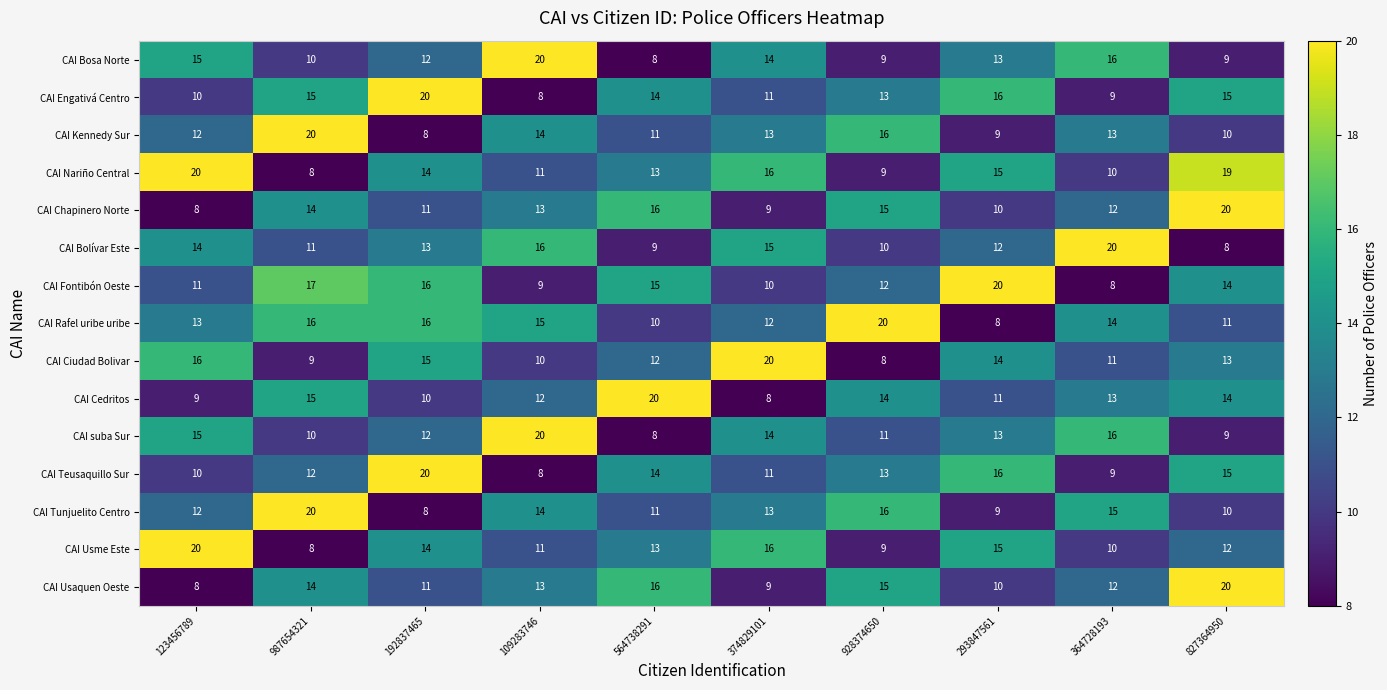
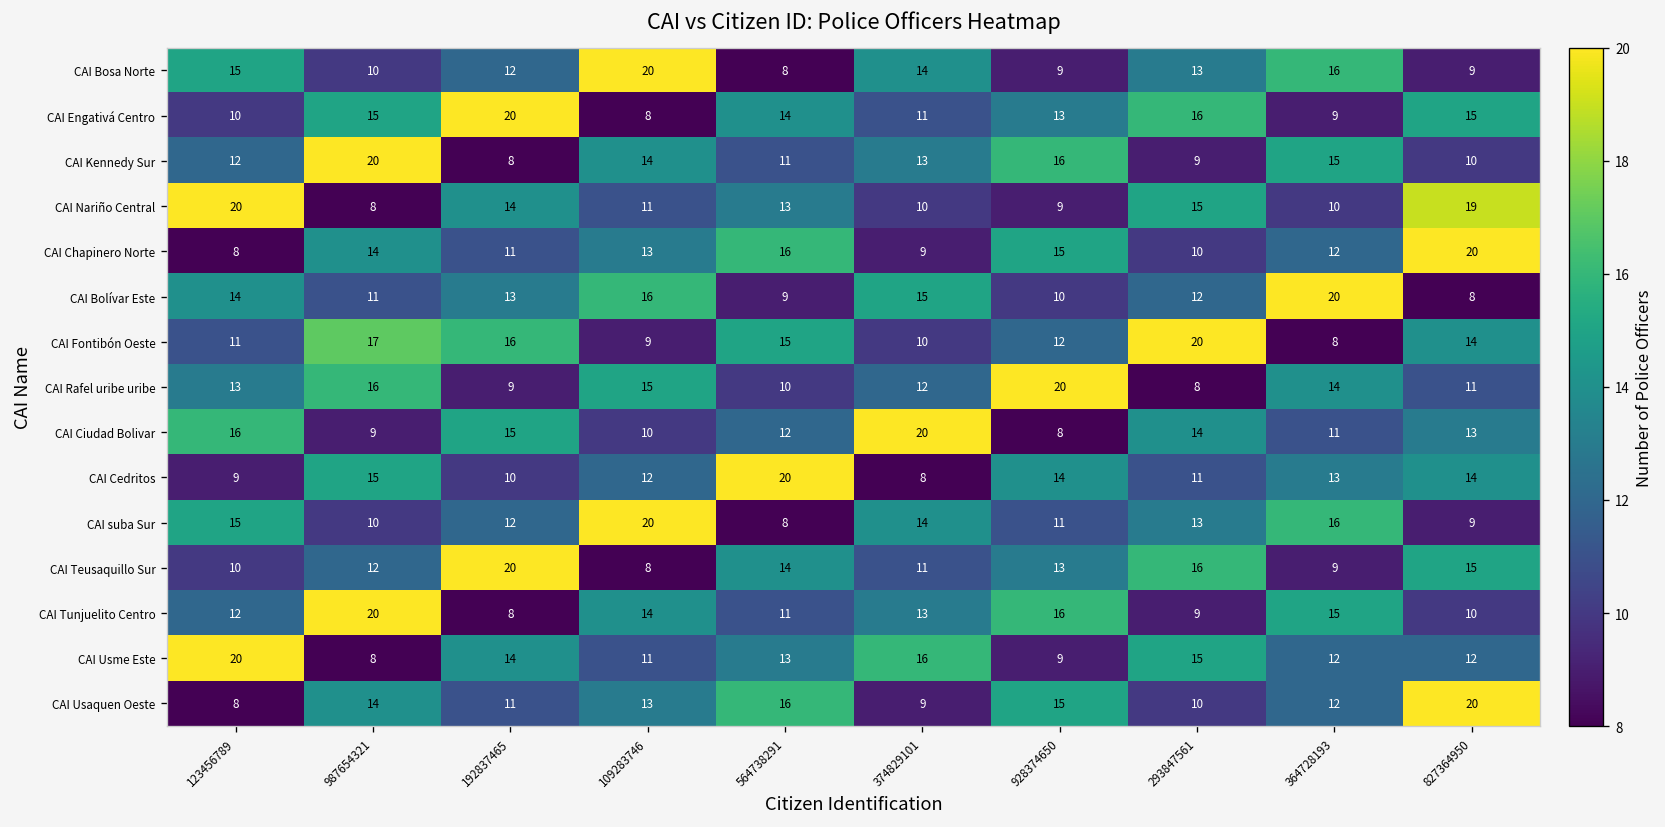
  {
    "CAI Bosa Norte": {
      "123456789": 15,
      "987654321": 10,
      "192837465": 12,
      "109283746": 20,
      "564738291": 8,
      "374829101": 14,
      "928374650": 9,
      "293847561": 13,
      "364728193": 16,
      "827364950": 9
    },
    "CAI Engativá Centro": {
      "123456789": 10,
      "987654321": 15,
      "192837465": 20,
      "109283746": 8,
      "564738291": 14,
      "374829101": 11,
      "928374650": 13,
      "293847561": 16,
      "364728193": 9,
      "827364950": 15
    },
    "CAI Kennedy Sur": {
      "123456789": 12,
      "987654321": 20,
      "192837465": 8,
      "109283746": 14,
      "564738291": 11,
      "374829101": 13,
      "928374650": 16,
      "293847561": 9,
-     "364728193": 13,
+     "364728193": 15,
      "827364950": 10
    },
    "CAI Nariño Central": {
      "123456789": 20,
      "987654321": 8,
      "192837465": 14,
      "109283746": 11,
      "564738291": 13,
-     "374829101": 16,
+     "374829101": 10,
      "928374650": 9,
      "293847561": 15,
      "364728193": 10,
      "827364950": 19
    },
    "CAI Chapinero Norte": {
      "123456789": 8,
      "987654321": 14,
      "192837465": 11,
      "109283746": 13,
      "564738291": 16,
      "374829101": 9,
      "928374650": 15,
      "293847561": 10,
      "364728193": 12,
      "827364950": 20
    },
    "CAI Bolívar Este": {
      "123456789": 14,
      "987654321": 11,
      "192837465": 13,
      "109283746": 16,
      "564738291": 9,
      "374829101": 15,
      "928374650": 10,
      "293847561": 12,
      "364728193": 20,
      "827364950": 8
    },
    "CAI Fontibón Oeste": {
      "123456789": 11,
      "987654321": 17,
      "192837465": 16,
      "109283746": 9,
      "564738291": 15,
      "374829101": 10,
      "928374650": 12,
      "293847561": 20,
      "364728193": 8,
      "827364950": 14
    },
    "CAI Rafel uribe uribe": {
      "123456789": 13,
      "987654321": 16,
-     "192837465": 16,
+     "192837465": 9,
      "109283746": 15,
      "564738291": 10,
      "374829101": 12,
      "928374650": 20,
      "293847561": 8,
      "364728193": 14,
      "827364950": 11
    },
    "CAI Ciudad Bolivar": {
      "123456789": 16,
      "987654321": 9,
      "192837465": 15,
      "109283746": 10,
      "564738291": 12,
      "374829101": 20,
      "928374650": 8,
      "293847561": 14,
      "364728193": 11,
      "827364950": 13
    },
    "CAI Cedritos": {
      "123456789": 9,
      "987654321": 15,
      "192837465": 10,
      "109283746": 12,
      "564738291": 20,
      "374829101": 8,
      "928374650": 14,
      "293847561": 11,
      "364728193": 13,
      "827364950": 14
    },
    "CAI suba Sur": {
      "123456789": 15,
      "987654321": 10,
      "192837465": 12,
      "109283746": 20,
      "564738291": 8,
      "374829101": 14,
      "928374650": 11,
      "293847561": 13,
      "364728193": 16,
      "827364950": 9
    },
    "CAI Teusaquillo Sur": {
      "123456789": 10,
      "987654321": 12,
      "192837465": 20,
      "109283746": 8,
      "564738291": 14,
      "374829101": 11,
      "928374650": 13,
      "293847561": 16,
      "364728193": 9,
      "827364950": 15
    },
    "CAI Tunjuelito Centro": {
      "123456789": 12,
      "987654321": 20,
      "192837465": 8,
      "109283746": 14,
      "564738291": 11,
      "374829101": 13,
      "928374650": 16,
      "293847561": 9,
      "364728193": 15,
      "827364950": 10
    },
    "CAI Usme Este": {
      "123456789": 20,
      "987654321": 8,
      "192837465": 14,
      "109283746": 11,
      "564738291": 13,
      "374829101": 16,
      "928374650": 9,
      "293847561": 15,
-     "364728193": 10,
+     "364728193": 12,
      "827364950": 12
    },
    "CAI Usaquen Oeste": {
      "123456789": 8,
      "987654321": 14,
      "192837465": 11,
      "109283746": 13,
      "564738291": 16,
      "374829101": 9,
      "928374650": 15,
      "293847561": 10,
      "364728193": 12,
      "827364950": 20
    }
  }
